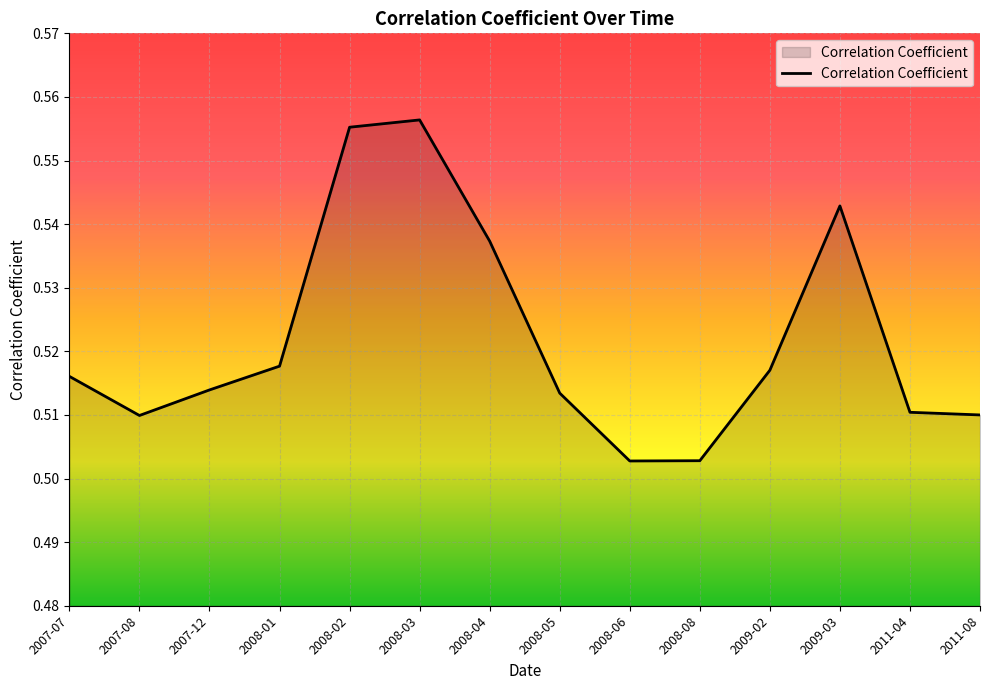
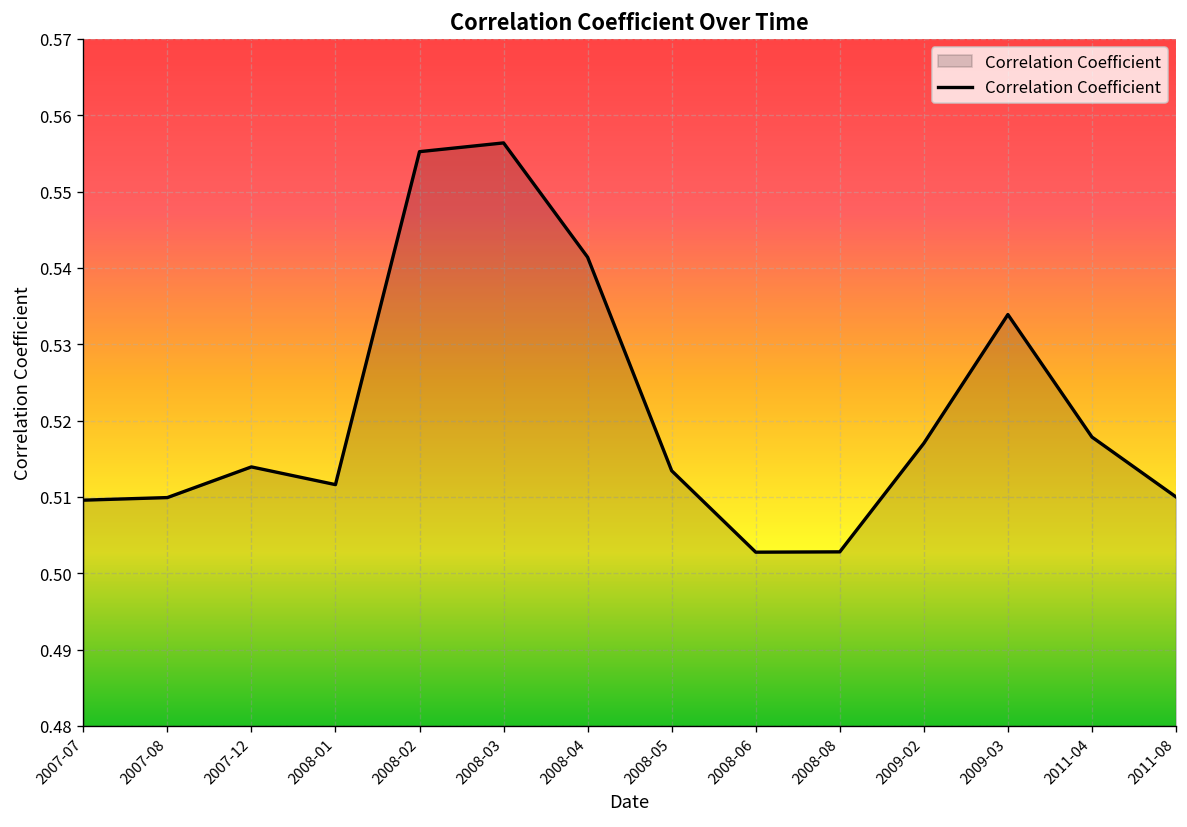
  {
-   "2007-07": 0.516,
+   "2007-07": 0.510,
    "2007-08": 0.510,
    "2007-12": 0.514,
-   "2008-01": 0.518,
+   "2008-01": 0.512,
    "2008-02": 0.555,
    "2008-03": 0.556,
-   "2008-04": 0.537,
+   "2008-04": 0.541,
    "2008-05": 0.513,
    "2008-06": 0.503,
    "2008-08": 0.503,
    "2009-02": 0.517,
-   "2009-03": 0.543,
-   "2011-04": 0.510,
+   "2009-03": 0.534,
+   "2011-04": 0.518,
    "2011-08": 0.510
  }
